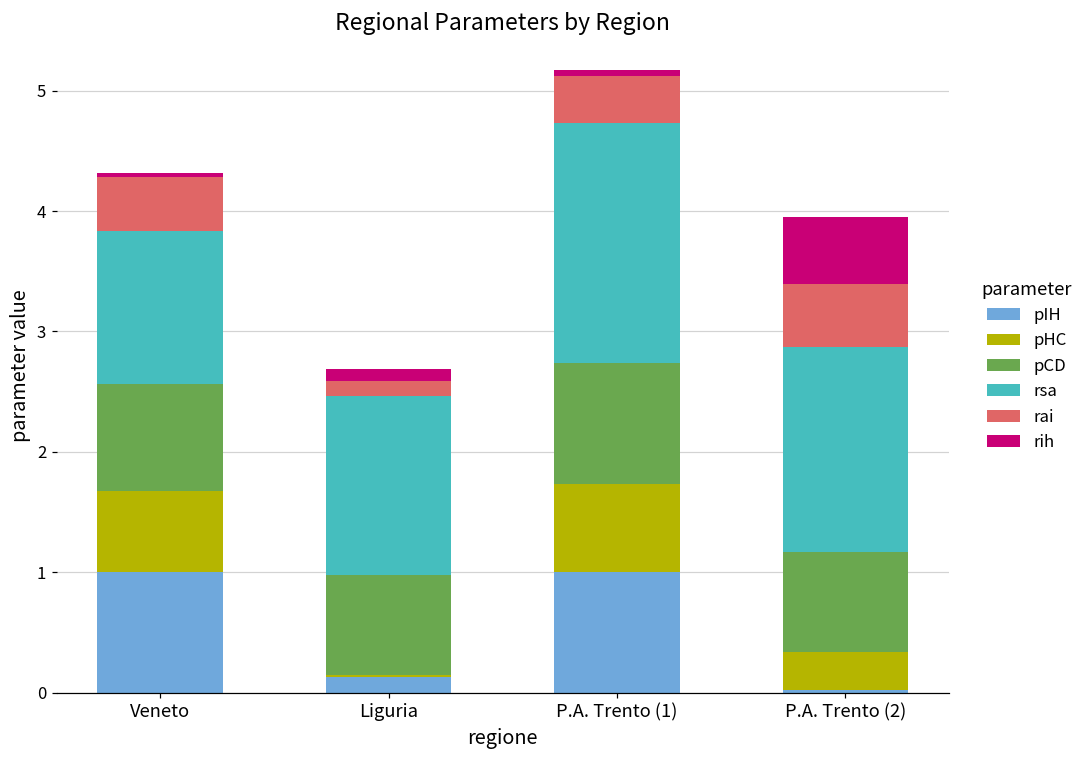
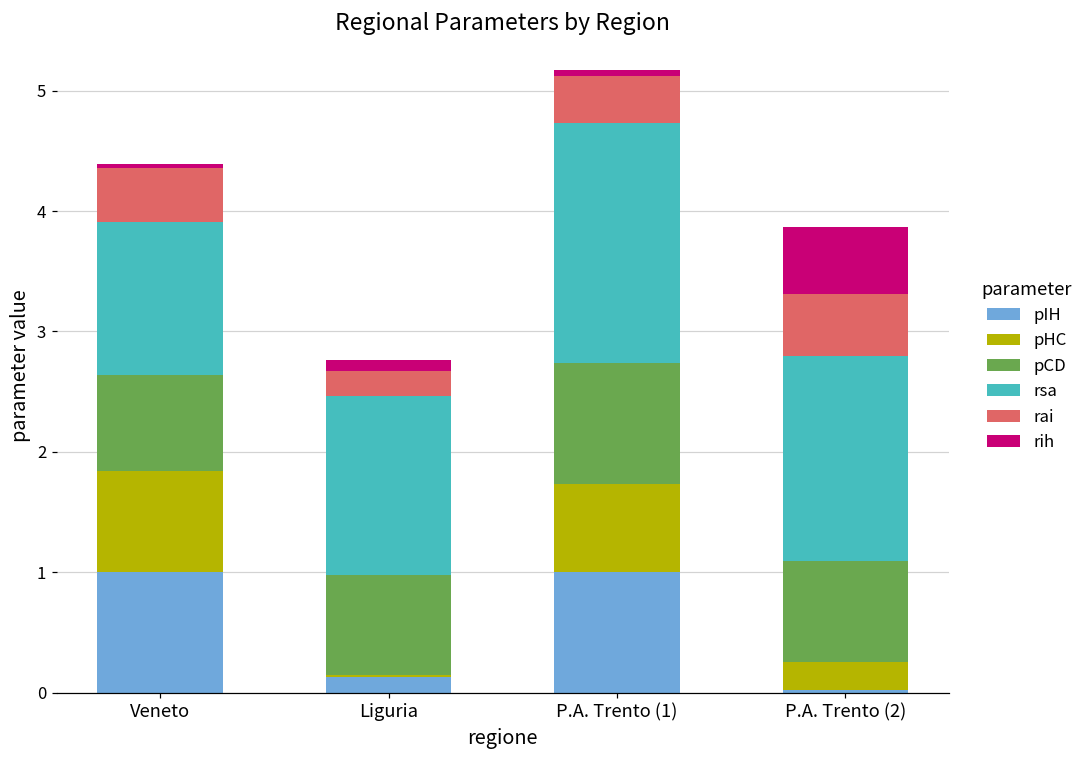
  {
    "pHC": {
-     "Veneto": 0.68,
+     "Veneto": 0.85,
      "P.A. Trento (1)": 0.74,
-     "P.A. Trento (2)": 0.32
+     "P.A. Trento (2)": 0.24
    },
    "pCD": {
-     "Veneto": 0.89,
+     "Veneto": 0.79,
      "Liguria": 0.82,
      "P.A. Trento (1)": 1.00,
      "P.A. Trento (2)": 0.83
    },
    "rai": {
      "Veneto": 0.45,
-     "Liguria": 0.13,
+     "Liguria": 0.21,
      "P.A. Trento (1)": 0.39,
      "P.A. Trento (2)": 0.52
    },
    "rih": {
      "Veneto": 0.04,
      "Liguria": 0.09,
      "P.A. Trento (1)": 0.05,
      "P.A. Trento (2)": 0.56
    }
  }
